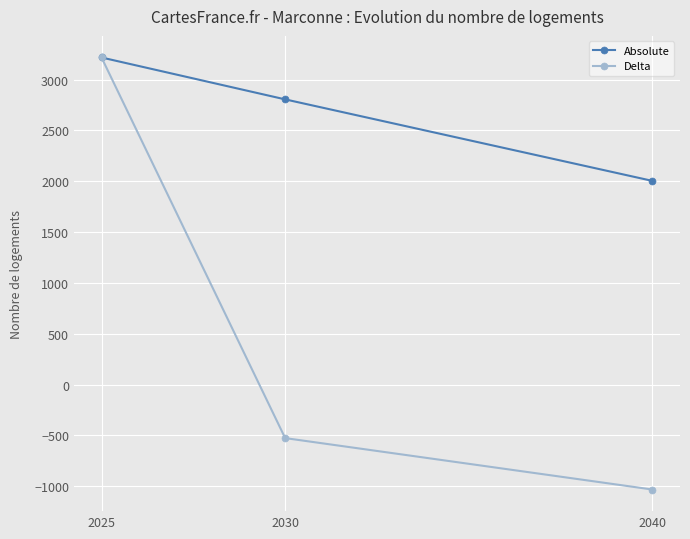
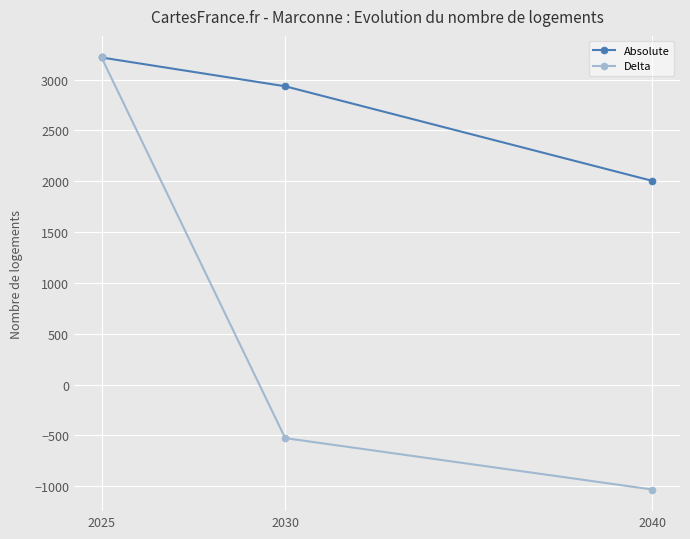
  {
    "Absolute": {
-     "2030": 2810,
+     "2030": 2940,
      "2040": 2000
    },
    "Delta": {
      "2030": -530,
      "2040": -1030
    }
  }
